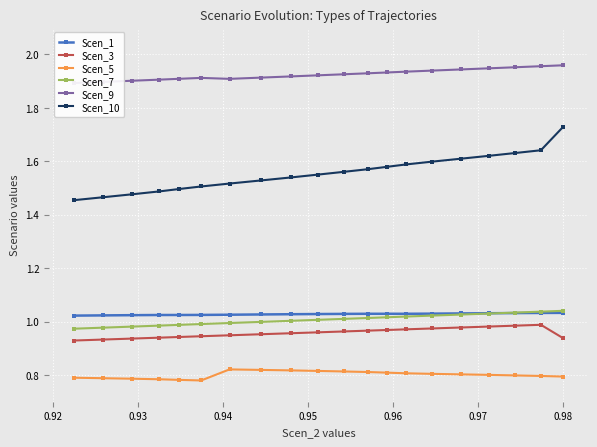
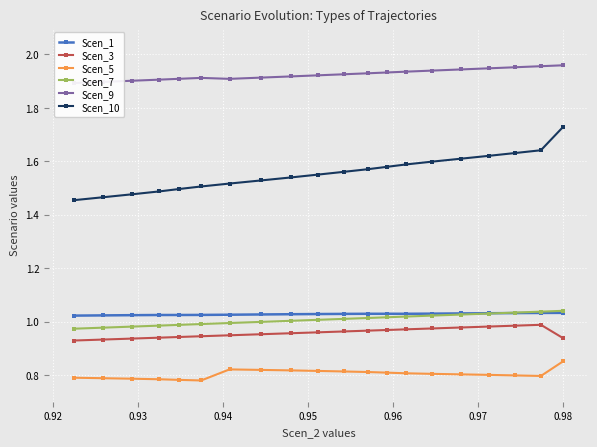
  {
    "Scen_3": {
      "0.98": 0.94
    },
    "Scen_5": {
-     "0.98": 0.79
+     "0.98": 0.85
    },
    "Scen_9": {
      "0.98": 1.96
    },
    "Scen_10": {
      "0.98": 1.73
    }
  }
